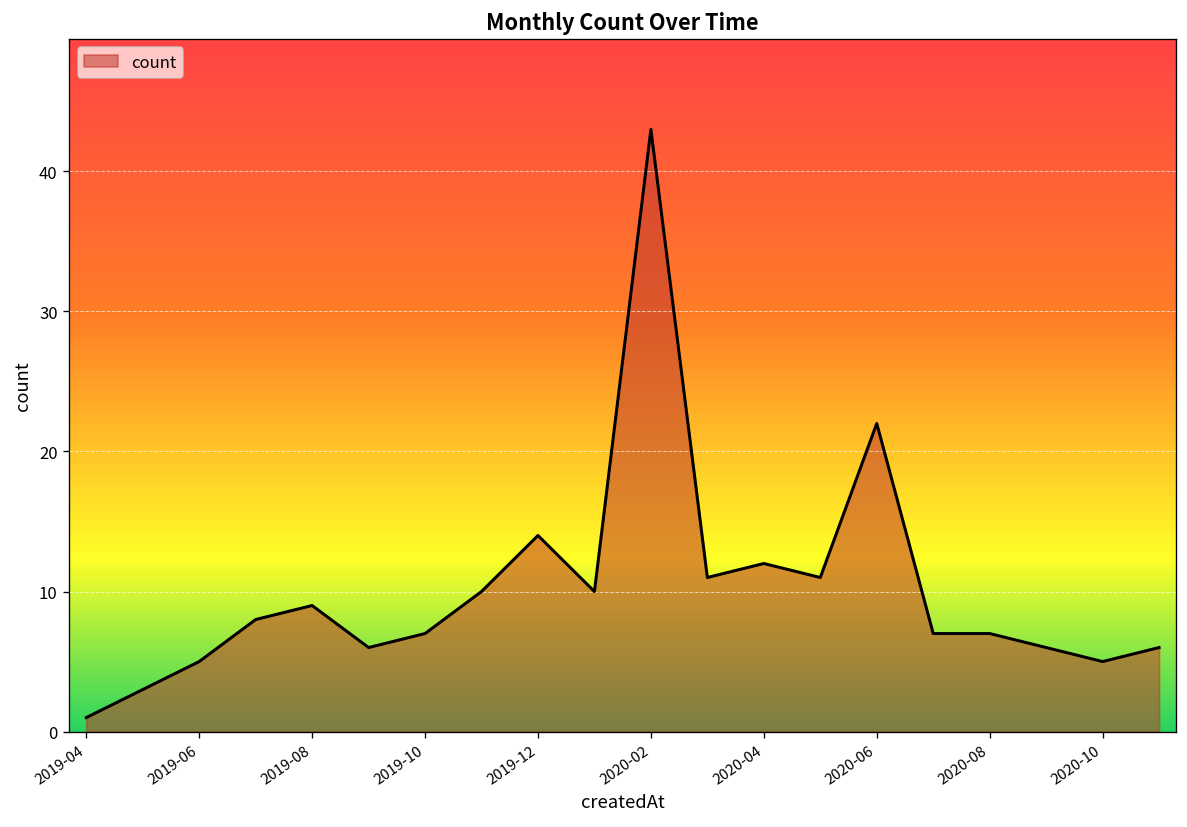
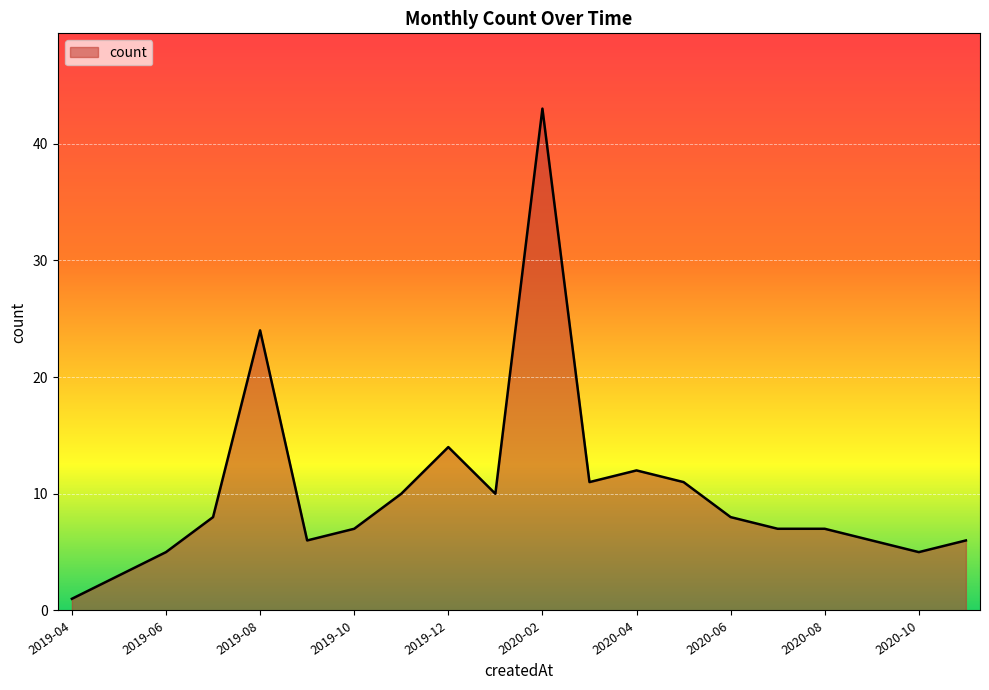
  {
    "2019-04": 1,
    "2019-06": 5,
-   "2019-08": 9,
+   "2019-08": 24,
    "2019-10": 7,
    "2019-12": 14,
    "2020-02": 43,
    "2020-04": 12,
-   "2020-06": 22,
+   "2020-06": 8,
    "2020-08": 7,
    "2020-10": 5
  }
